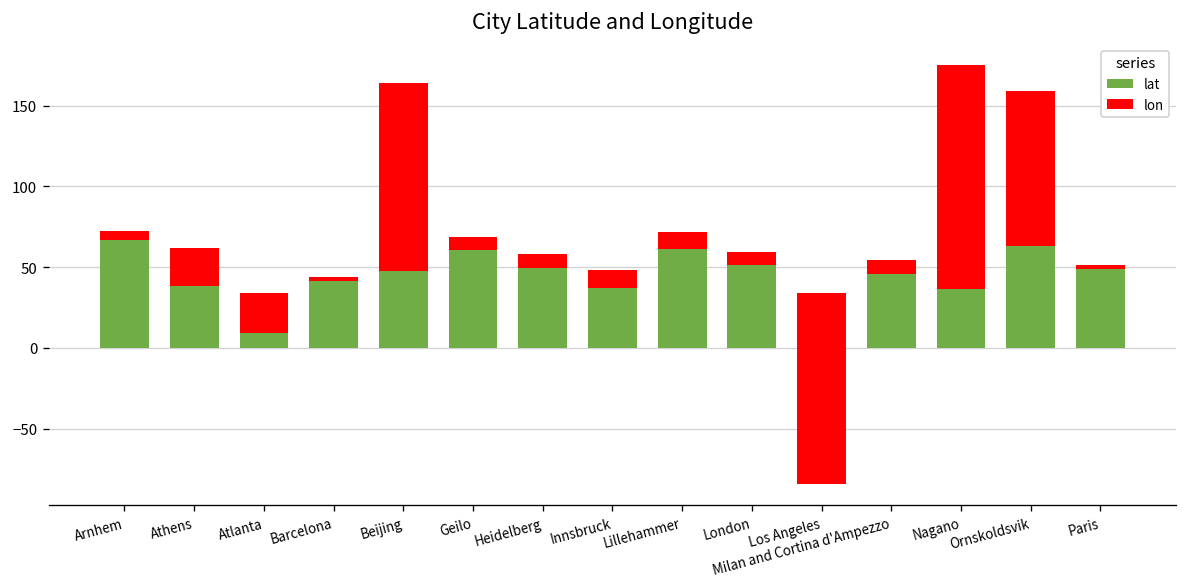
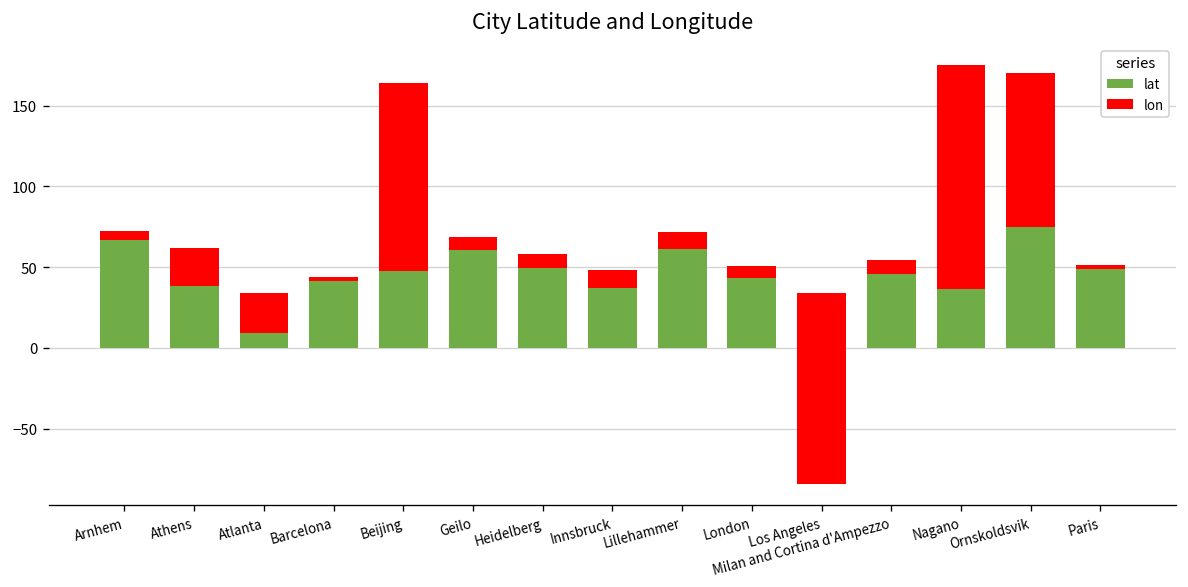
  {
    "lat": {
      "Arnhem": 67,
      "Athens": 38,
      "Atlanta": 34,
      "Barcelona": 41,
      "Beijing": 47,
      "Geilo": 61,
      "Heidelberg": 49,
      "Innsbruck": 37,
      "Lillehammer": 61,
-     "London": 52,
+     "London": 43,
      "Los Angeles": 34,
      "Milan and Cortina d'Ampezzo": 45,
      "Nagano": 37,
-     "Ornskoldsvik": 63,
+     "Ornskoldsvik": 75,
      "Paris": 49
    },
    "lon": {
      "Arnhem": 6,
      "Athens": 24,
      "Barcelona": 2,
      "Beijing": 116,
      "Geilo": 8,
      "Heidelberg": 9,
      "Innsbruck": 11,
      "Lillehammer": 10,
      "London": 8,
      "Los Angeles": -118,
      "Milan and Cortina d'Ampezzo": 9,
      "Nagano": 138,
      "Ornskoldsvik": 95,
      "Paris": 2
    }
  }
